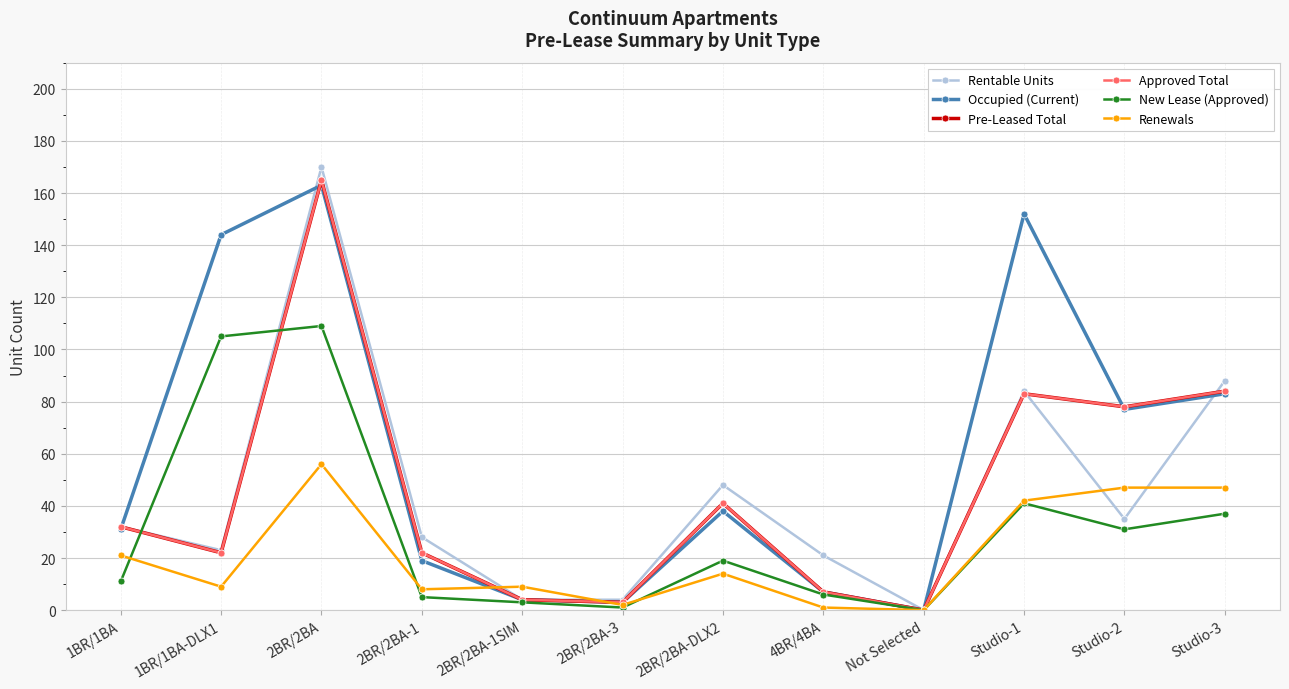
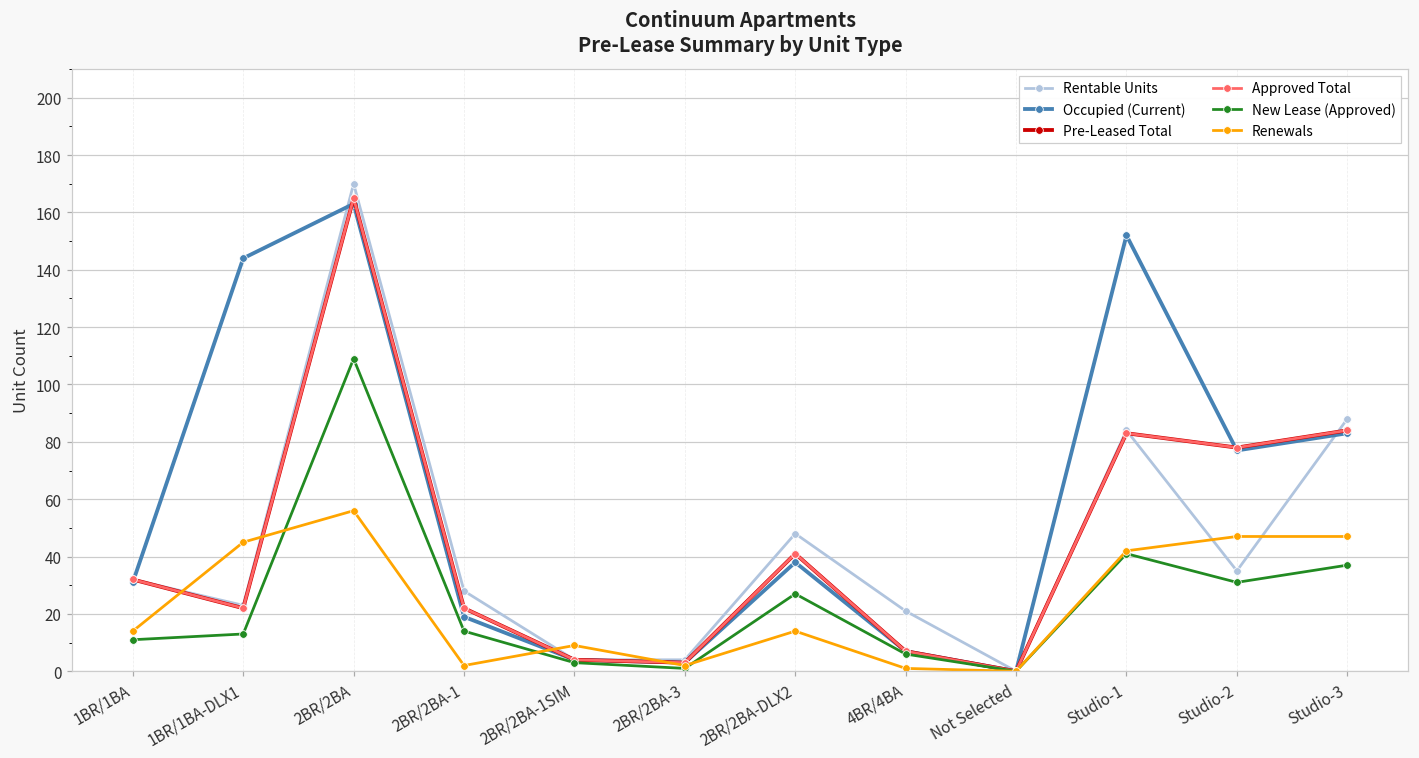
  {
    "Rentable Units": {
      "1BR/1BA-DLX1": 23,
      "2BR/2BA": 170,
      "2BR/2BA-1": 28,
      "2BR/2BA-3": 4,
      "2BR/2BA-DLX2": 48,
      "4BR/4BA": 21,
      "Studio-1": 84,
      "Studio-2": 35,
      "Studio-3": 88
    },
    "Occupied (Current)": {
      "1BR/1BA": 31,
      "1BR/1BA-DLX1": 144,
      "2BR/2BA": 163,
      "2BR/2BA-1": 19,
      "2BR/2BA-DLX2": 38,
      "Studio-1": 152,
      "Studio-2": 77,
      "Studio-3": 83
    },
    "Approved Total": {
      "1BR/1BA-DLX1": 22,
      "2BR/2BA": 165,
      "2BR/2BA-1": 22,
      "2BR/2BA-DLX2": 41,
      "Studio-1": 83,
      "Studio-2": 78,
      "Studio-3": 84
    },
    "New Lease (Approved)": {
      "1BR/1BA": 11,
-     "1BR/1BA-DLX1": 105,
+     "1BR/1BA-DLX1": 13,
      "2BR/2BA": 109,
-     "2BR/2BA-1": 5,
+     "2BR/2BA-1": 14,
      "2BR/2BA-1SIM": 3,
      "2BR/2BA-3": 1,
-     "2BR/2BA-DLX2": 19,
+     "2BR/2BA-DLX2": 27,
      "4BR/4BA": 6,
      "Studio-1": 41,
      "Studio-2": 31,
      "Studio-3": 37
    },
    "Renewals": {
-     "1BR/1BA": 21,
-     "1BR/1BA-DLX1": 9,
+     "1BR/1BA": 14,
+     "1BR/1BA-DLX1": 45,
      "2BR/2BA": 56,
-     "2BR/2BA-1": 8,
+     "2BR/2BA-1": 2,
      "2BR/2BA-1SIM": 9,
      "2BR/2BA-3": 2,
      "2BR/2BA-DLX2": 14,
      "4BR/4BA": 1,
      "Studio-1": 42,
      "Studio-2": 47,
      "Studio-3": 47
    }
  }
